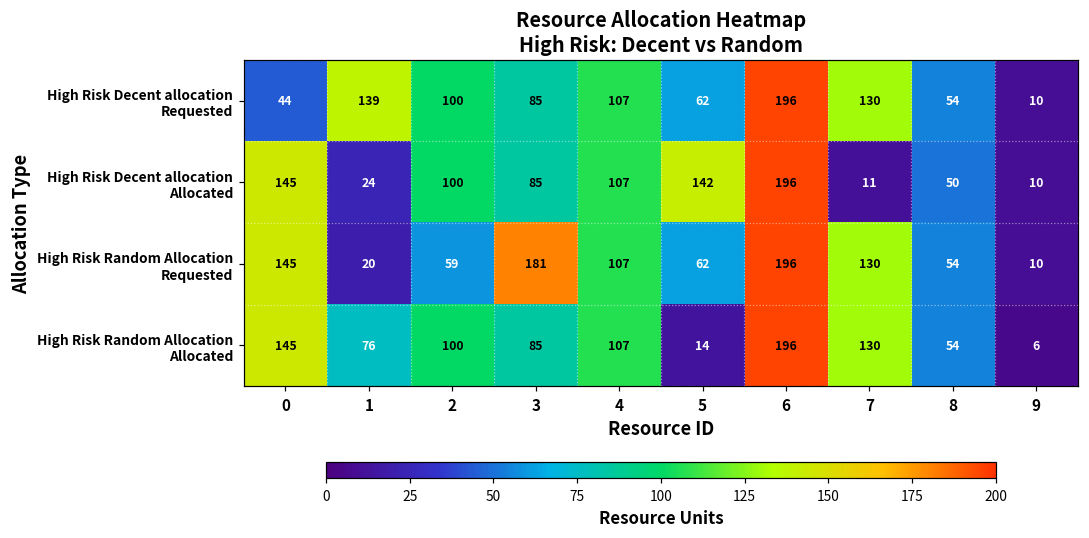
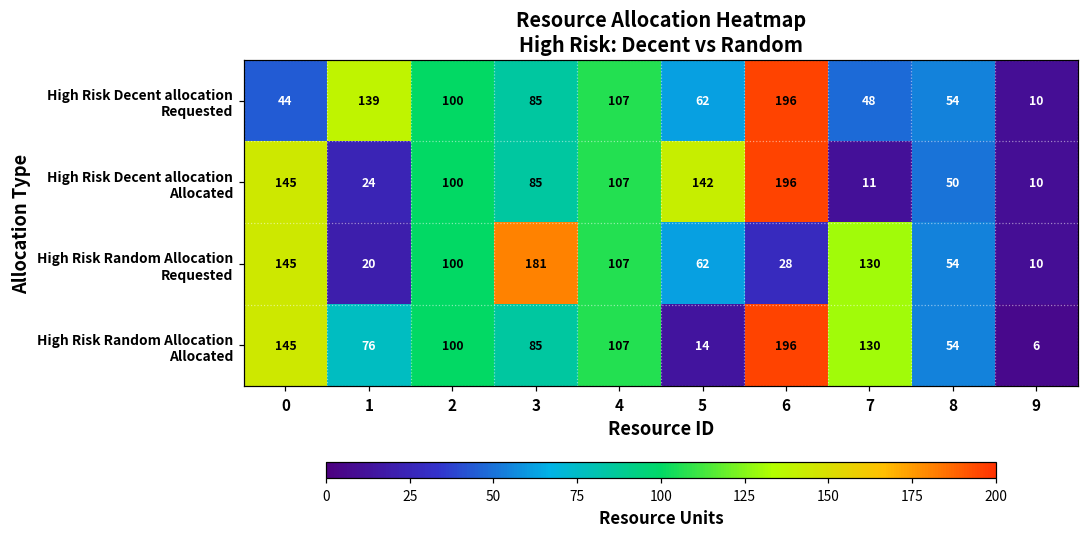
  {
    "High Risk Decent allocation Requested": {
      "0": 44,
      "1": 139,
      "2": 100,
      "3": 85,
      "4": 107,
      "5": 62,
      "6": 196,
-     "7": 130,
+     "7": 48,
      "8": 54,
      "9": 10
    },
    "High Risk Decent allocation Allocated": {
      "0": 145,
      "1": 24,
      "2": 100,
      "3": 85,
      "4": 107,
      "5": 142,
      "6": 196,
      "7": 11,
      "8": 50,
      "9": 10
    },
    "High Risk Random Allocation Requested": {
      "0": 145,
      "1": 20,
-     "2": 59,
+     "2": 100,
      "3": 181,
      "4": 107,
      "5": 62,
-     "6": 196,
+     "6": 28,
      "7": 130,
      "8": 54,
      "9": 10
    },
    "High Risk Random Allocation Allocated": {
      "0": 145,
      "1": 76,
      "2": 100,
      "3": 85,
      "4": 107,
      "5": 14,
      "6": 196,
      "7": 130,
      "8": 54,
      "9": 6
    }
  }
